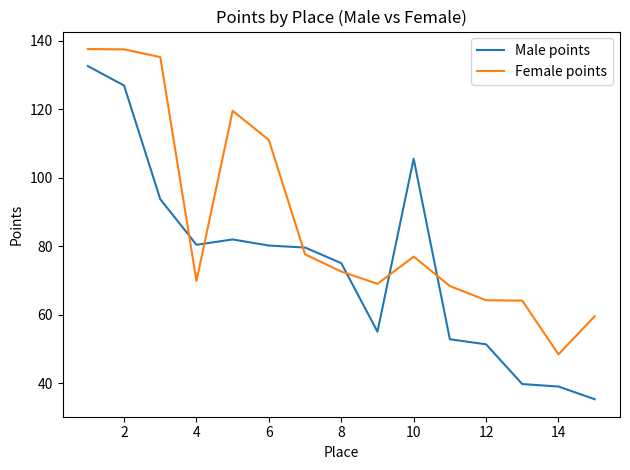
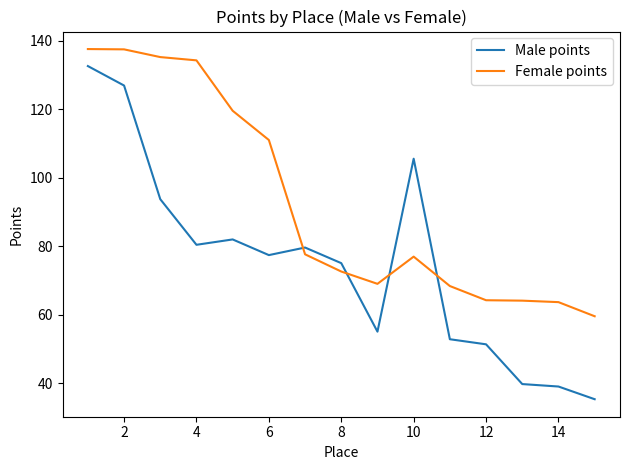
  {
    "Male points": {
      "2": 127,
      "4": 80,
-     "6": 80,
+     "6": 77,
      "8": 75,
      "10": 106,
      "12": 51,
      "14": 39
    },
    "Female points": {
      "2": 138,
-     "4": 70,
+     "4": 134,
      "6": 111,
      "8": 73,
      "10": 77,
      "12": 64,
-     "14": 48
+     "14": 64
    }
  }
